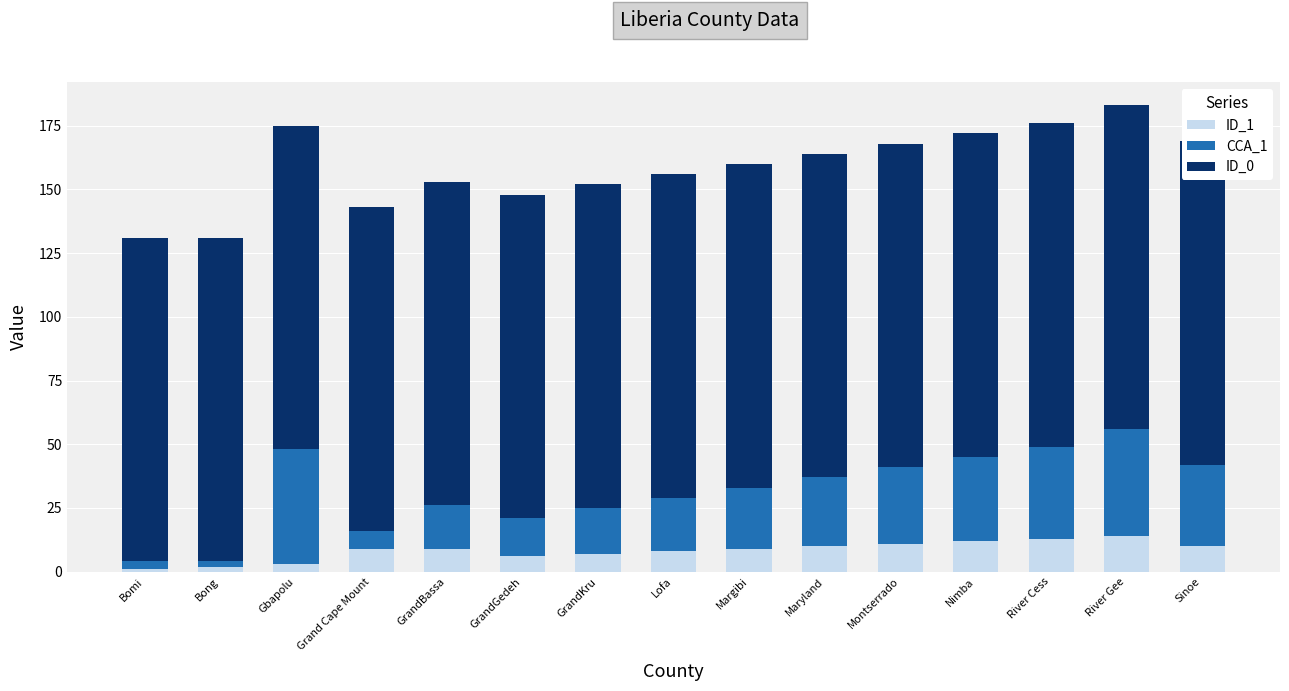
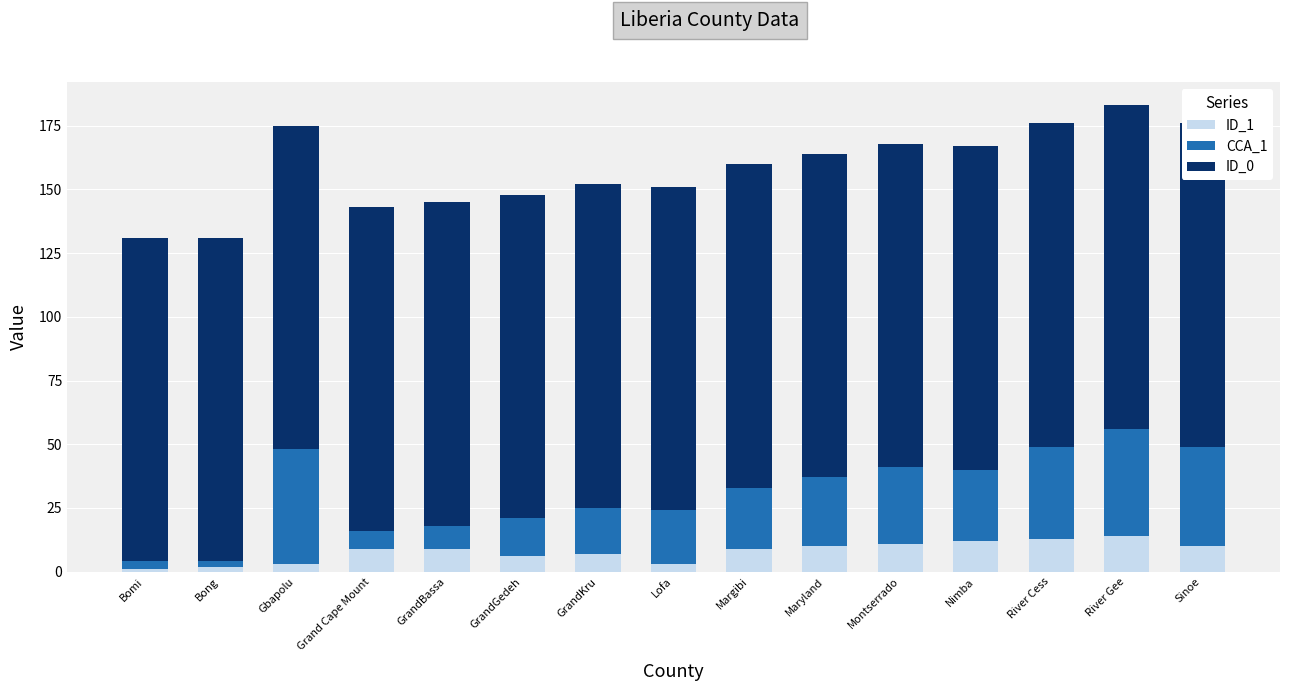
  {
    "ID_1": {
      "Bomi": 1,
      "Bong": 2,
      "Gbapolu": 3,
      "Grand Cape Mount": 9,
      "GrandBassa": 9,
      "GrandGedeh": 6,
      "GrandKru": 7,
-     "Lofa": 8,
+     "Lofa": 3,
      "Margibi": 9,
      "Maryland": 10,
      "Montserrado": 11,
      "Nimba": 12,
      "River Cess": 13,
      "River Gee": 14,
      "Sinoe": 10
    },
    "CCA_1": {
      "Bomi": 3,
      "Bong": 2,
      "Gbapolu": 45,
      "Grand Cape Mount": 7,
-     "GrandBassa": 17,
+     "GrandBassa": 9,
      "GrandGedeh": 15,
      "GrandKru": 18,
      "Lofa": 21,
      "Margibi": 24,
      "Maryland": 27,
      "Montserrado": 30,
-     "Nimba": 33,
+     "Nimba": 28,
      "River Cess": 36,
      "River Gee": 42,
-     "Sinoe": 32
+     "Sinoe": 39
    },
    "ID_0": {
      "Bomi": 127,
      "Bong": 127,
      "Gbapolu": 127,
      "Grand Cape Mount": 127,
      "GrandBassa": 127,
      "GrandGedeh": 127,
      "GrandKru": 127,
      "Lofa": 127,
      "Margibi": 127,
      "Maryland": 127,
      "Montserrado": 127,
      "Nimba": 127,
      "River Cess": 127,
      "River Gee": 127
    }
  }
